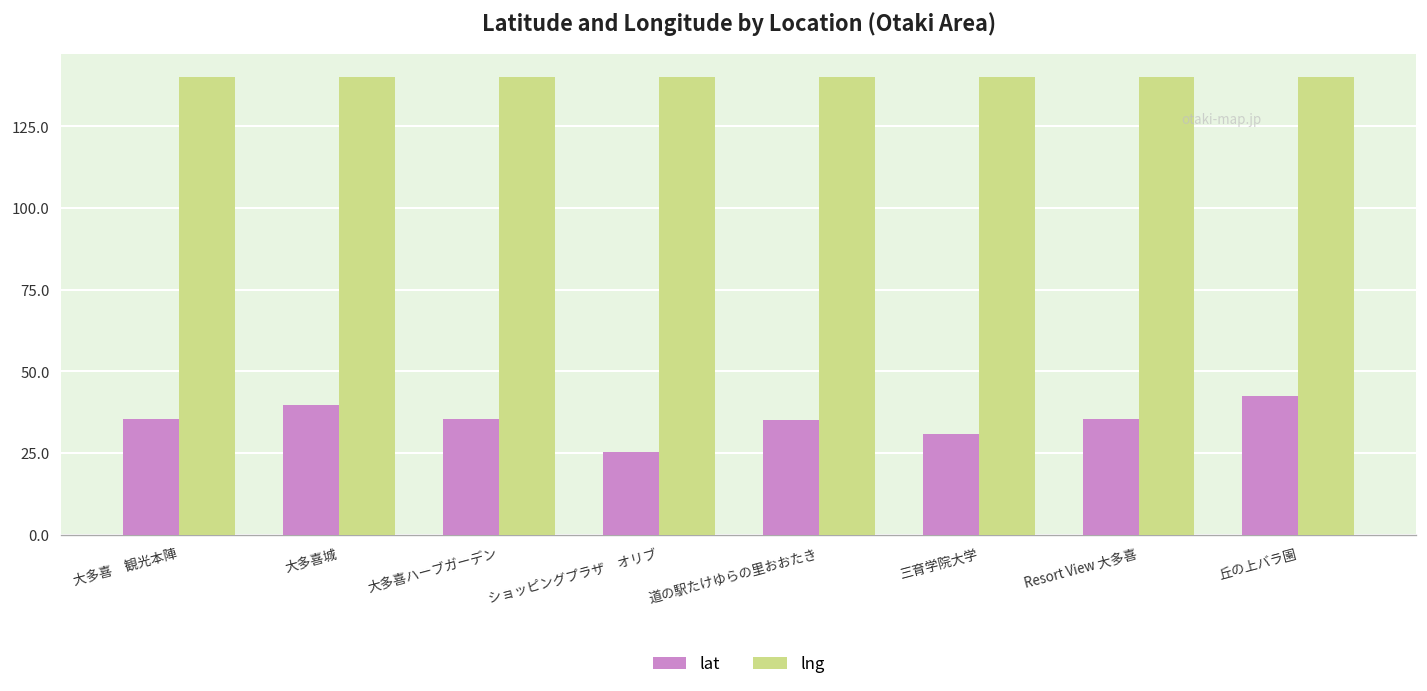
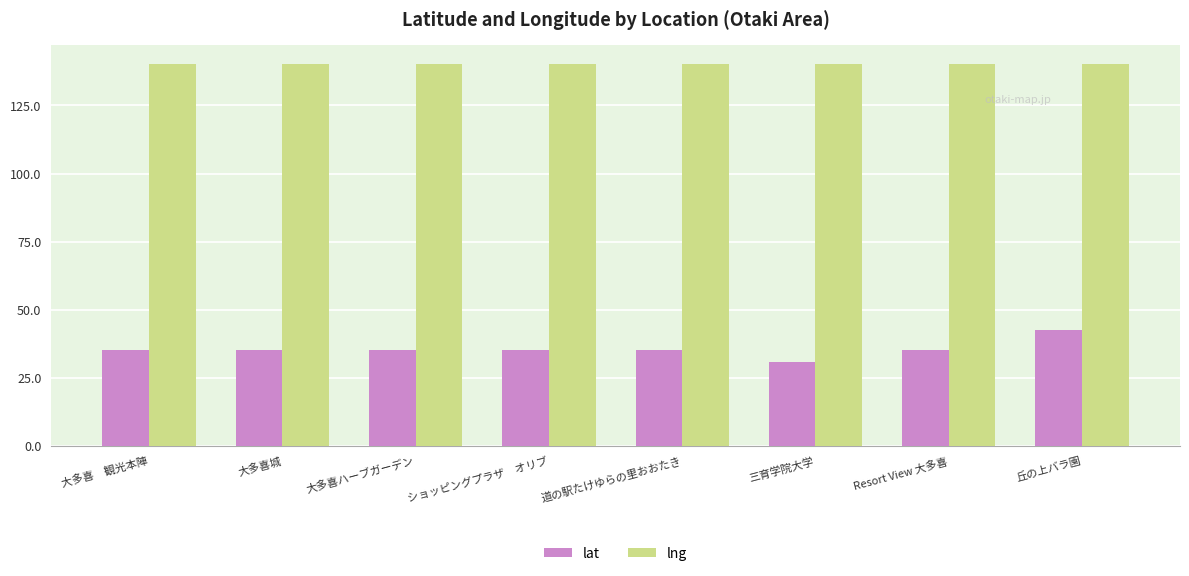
  {
    "lat": {
      "大多喜 観光本陣": 35,
-     "大多喜城": 40,
+     "大多喜城": 35,
      "大多喜ハーブガーデン": 35,
-     "ショッピングプラザ オリブ": 25,
+     "ショッピングプラザ オリブ": 35,
      "道の駅たけゆらの里おおたき": 35,
      "三育学院大学": 31,
      "Resort View 大多喜": 35,
      "丘の上バラ園": 43
    },
    "lng": {
      "大多喜 観光本陣": 140,
      "大多喜城": 140,
      "大多喜ハーブガーデン": 140,
      "ショッピングプラザ オリブ": 140,
      "道の駅たけゆらの里おおたき": 140,
      "三育学院大学": 140,
      "Resort View 大多喜": 140,
      "丘の上バラ園": 140
    }
  }
